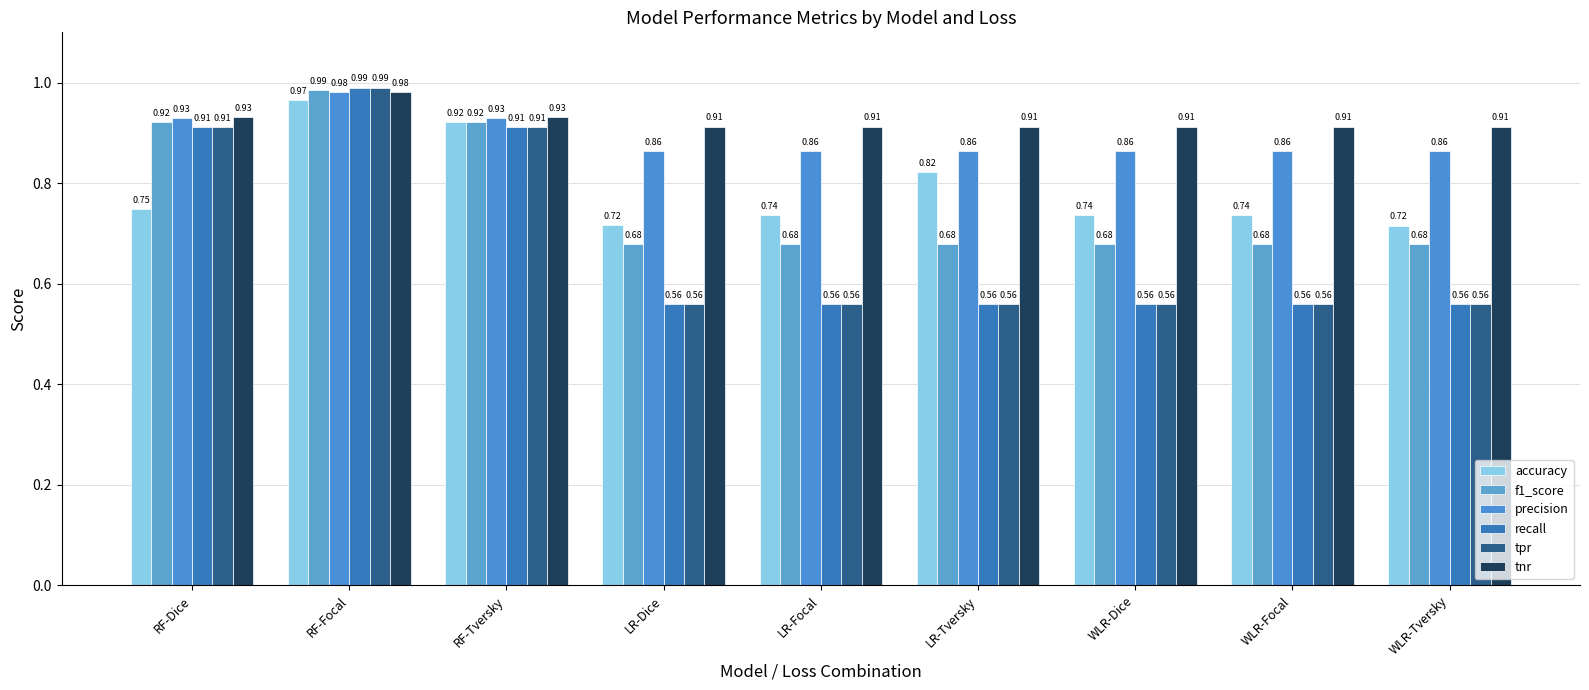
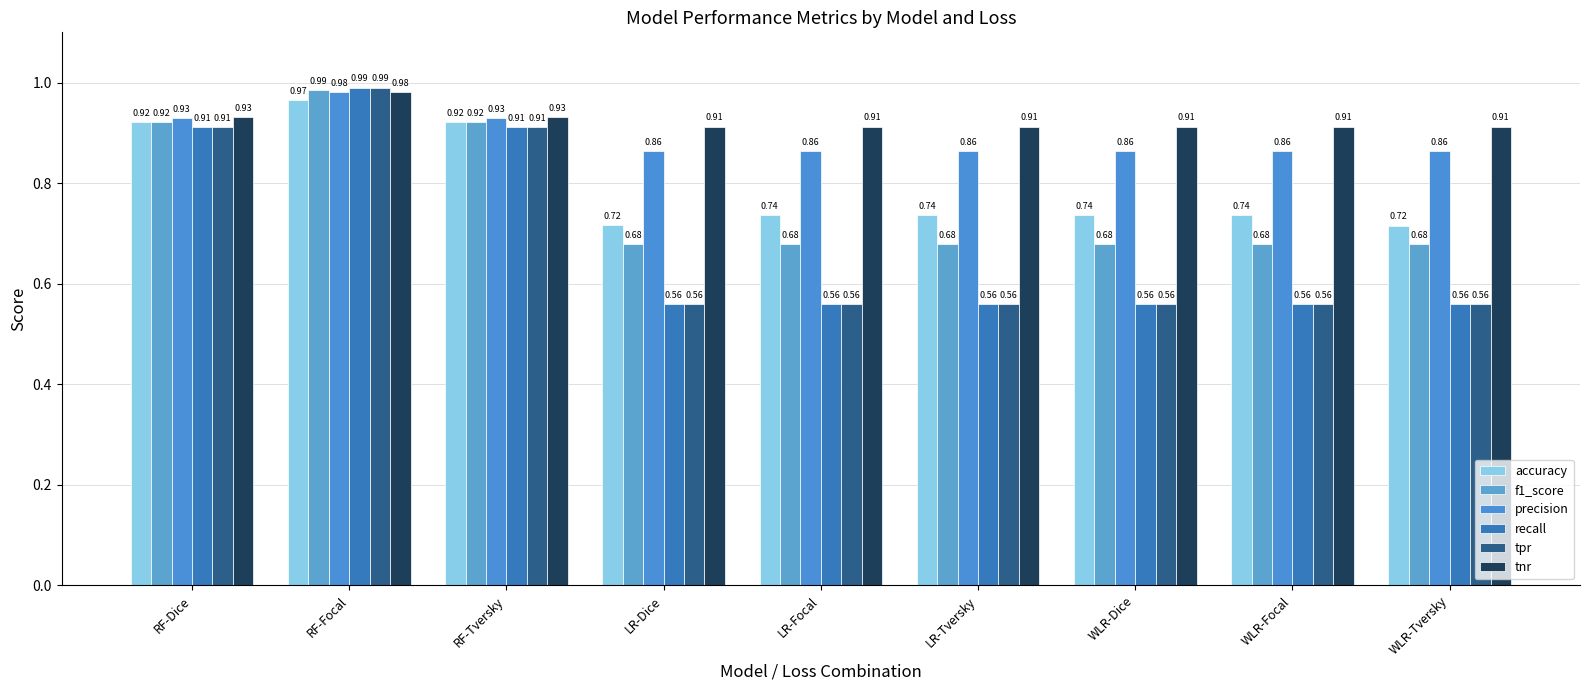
  {
    "accuracy": {
-     "RF-Dice": 0.75,
+     "RF-Dice": 0.92,
      "RF-Focal": 0.97,
      "RF-Tversky": 0.92,
      "LR-Dice": 0.72,
      "LR-Focal": 0.74,
-     "LR-Tversky": 0.82,
+     "LR-Tversky": 0.74,
      "WLR-Dice": 0.74,
      "WLR-Focal": 0.74,
      "WLR-Tversky": 0.72
    }
  }
